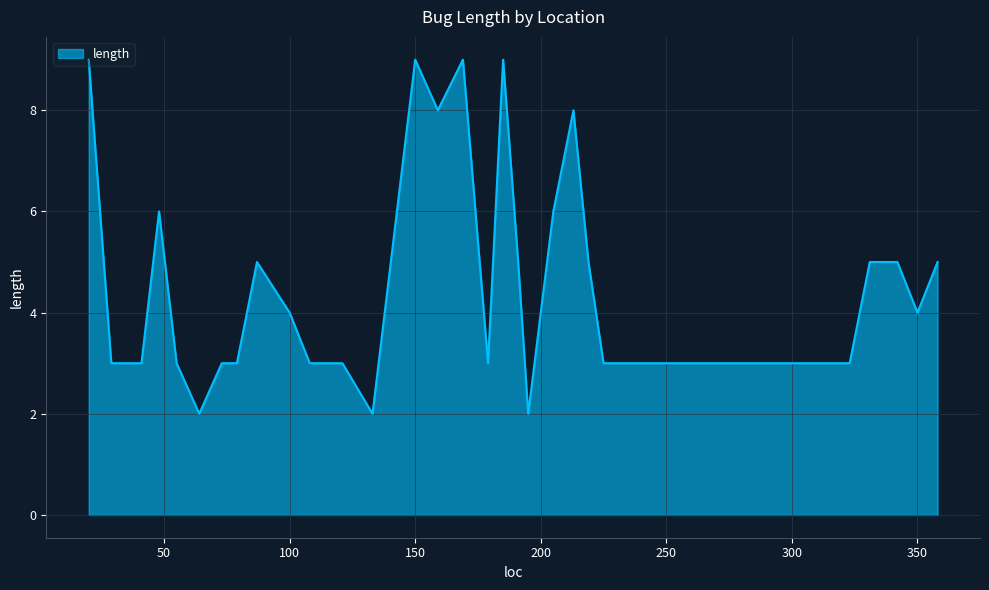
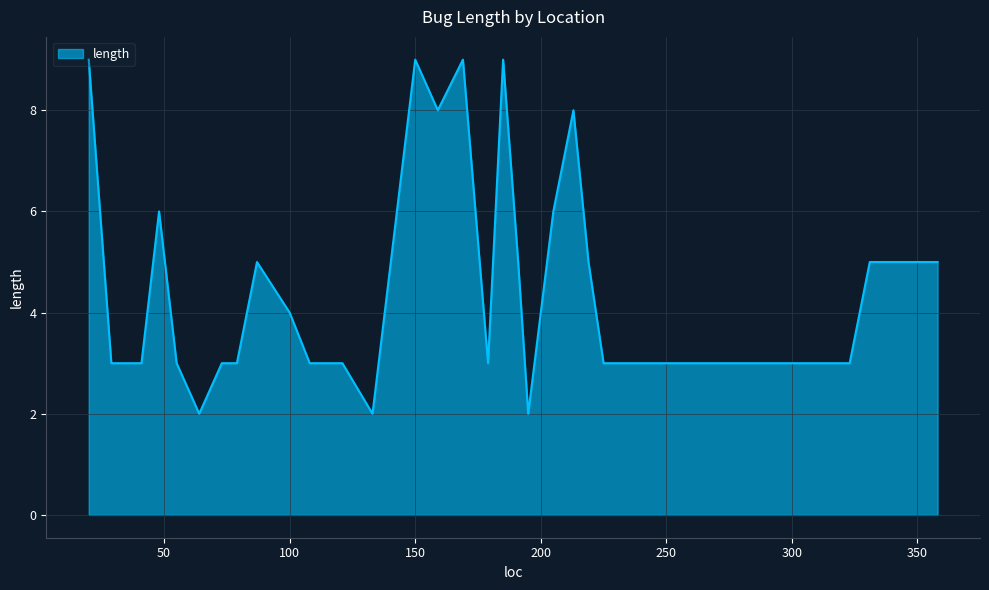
  {
    "100": 4,
    "150": 9,
-   "350": 4
+   "350": 5
  }
